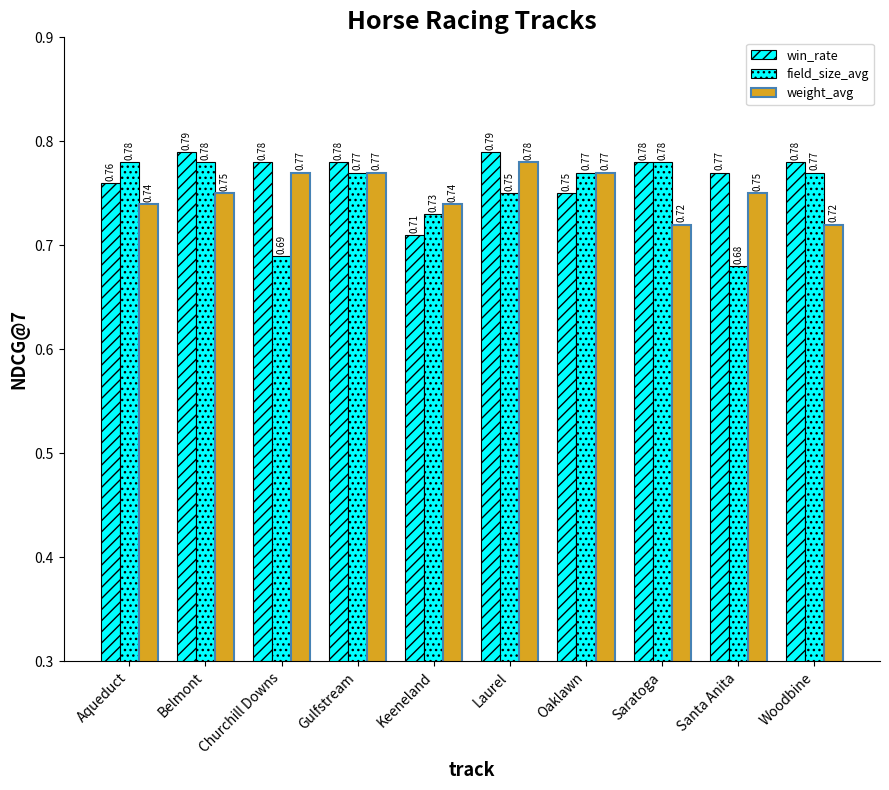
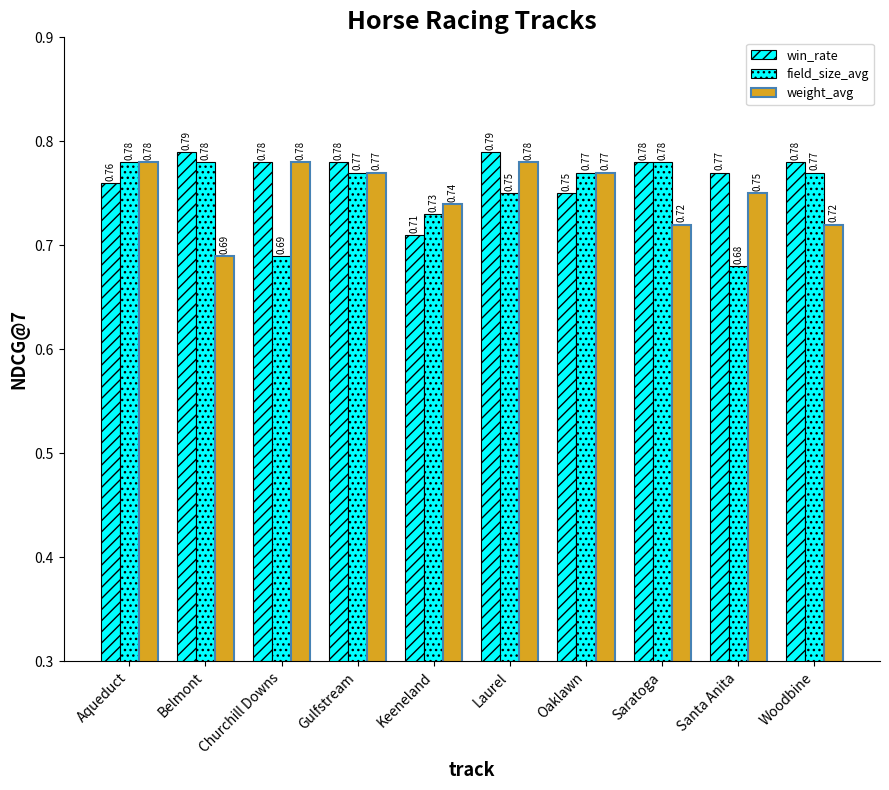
  {
    "weight_avg": {
-     "Aqueduct": 0.74,
-     "Belmont": 0.75,
-     "Churchill Downs": 0.77,
+     "Aqueduct": 0.78,
+     "Belmont": 0.69,
+     "Churchill Downs": 0.78,
      "Gulfstream": 0.77,
      "Keeneland": 0.74,
      "Laurel": 0.78,
      "Oaklawn": 0.77,
      "Saratoga": 0.72,
      "Santa Anita": 0.75,
      "Woodbine": 0.72
    }
  }
